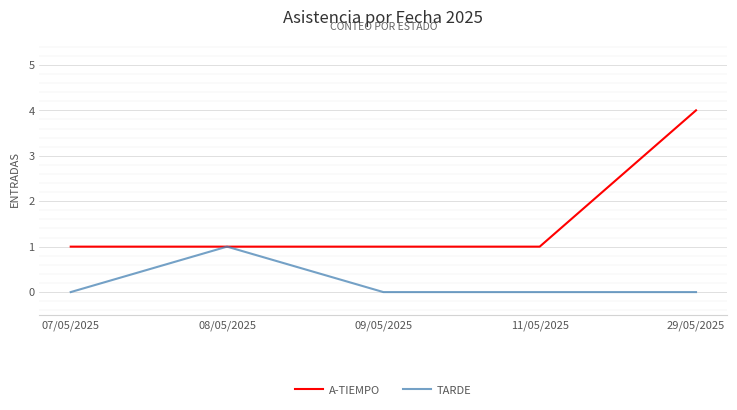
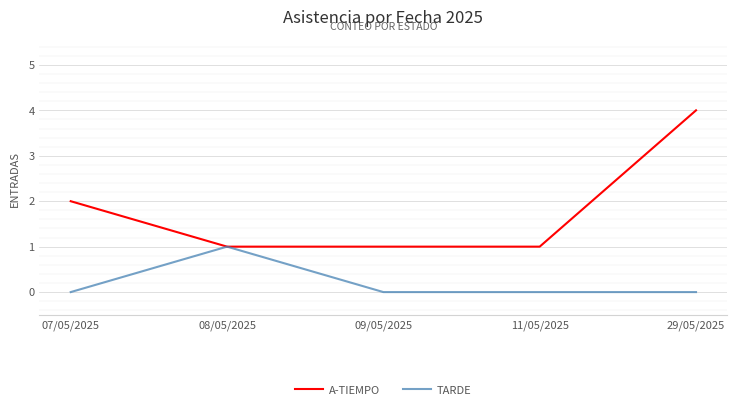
  {
    "A-TIEMPO": {
-     "07/05/2025": 1,
+     "07/05/2025": 2,
      "09/05/2025": 1,
      "11/05/2025": 1,
      "29/05/2025": 4
    },
    "TARDE": {
      "07/05/2025": 0,
      "09/05/2025": 0,
      "11/05/2025": 0,
      "29/05/2025": 0
    }
  }
